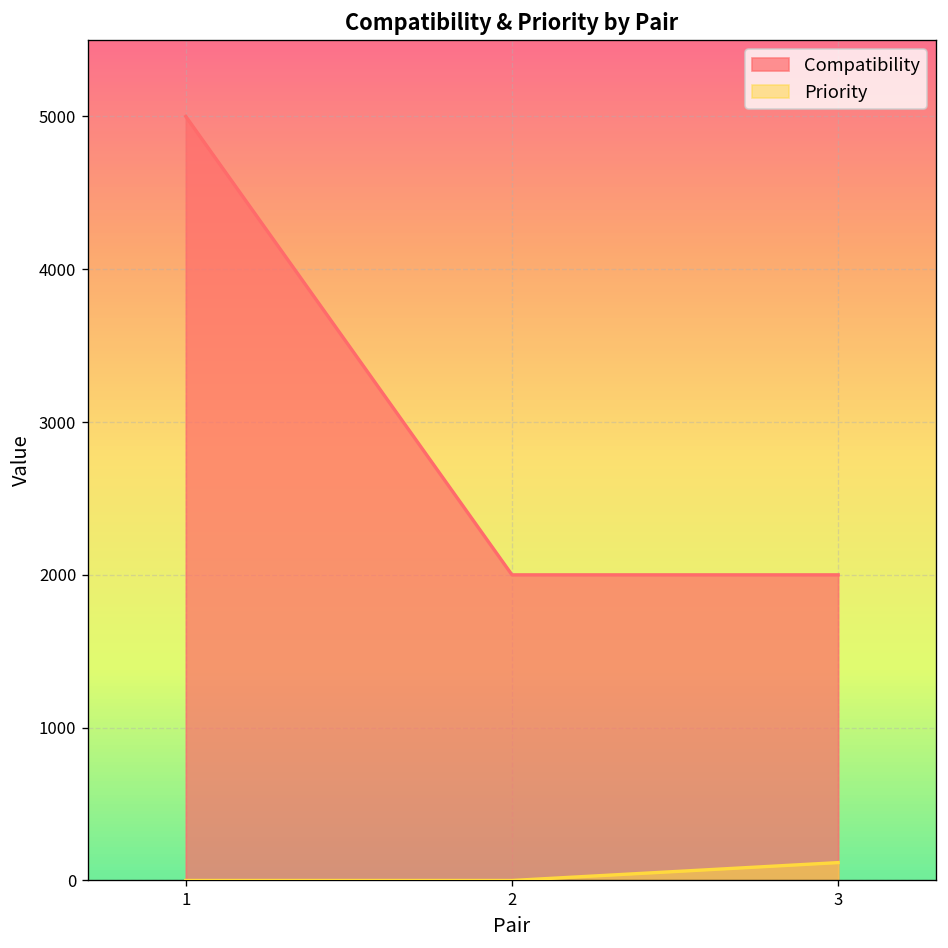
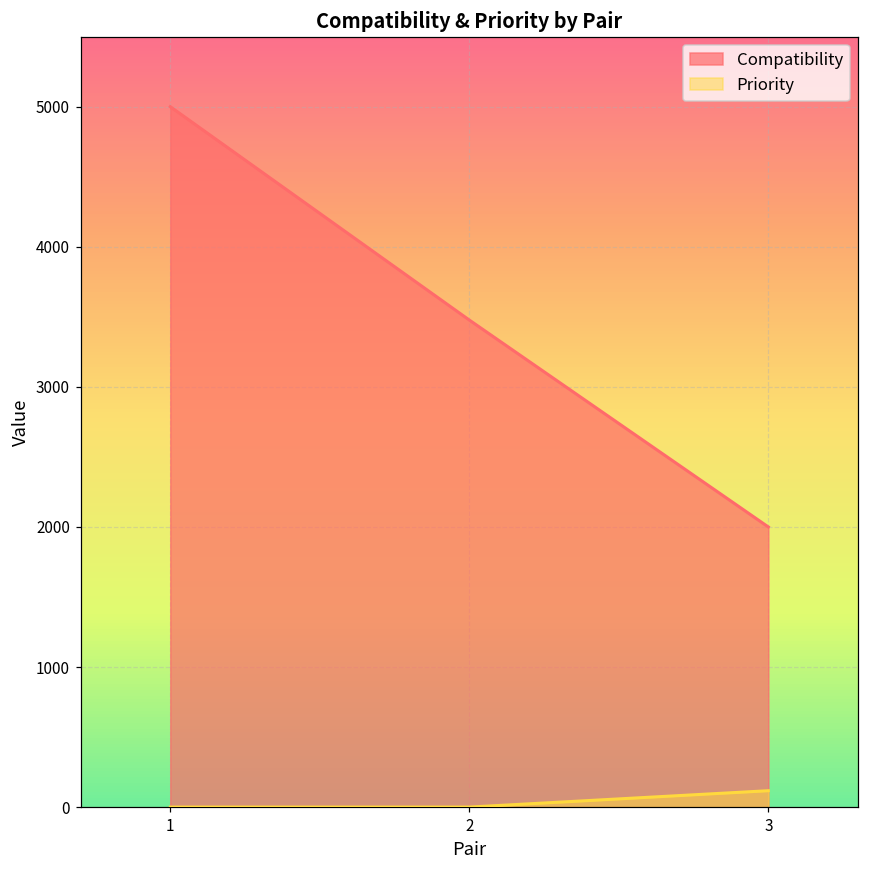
  {
    "Compatibility": {
      "1": 5000,
-     "2": 2000,
+     "2": 3480,
      "3": 2000
    },
    "Priority": {
      "1": 0,
      "2": 0,
      "3": 120
    }
  }
